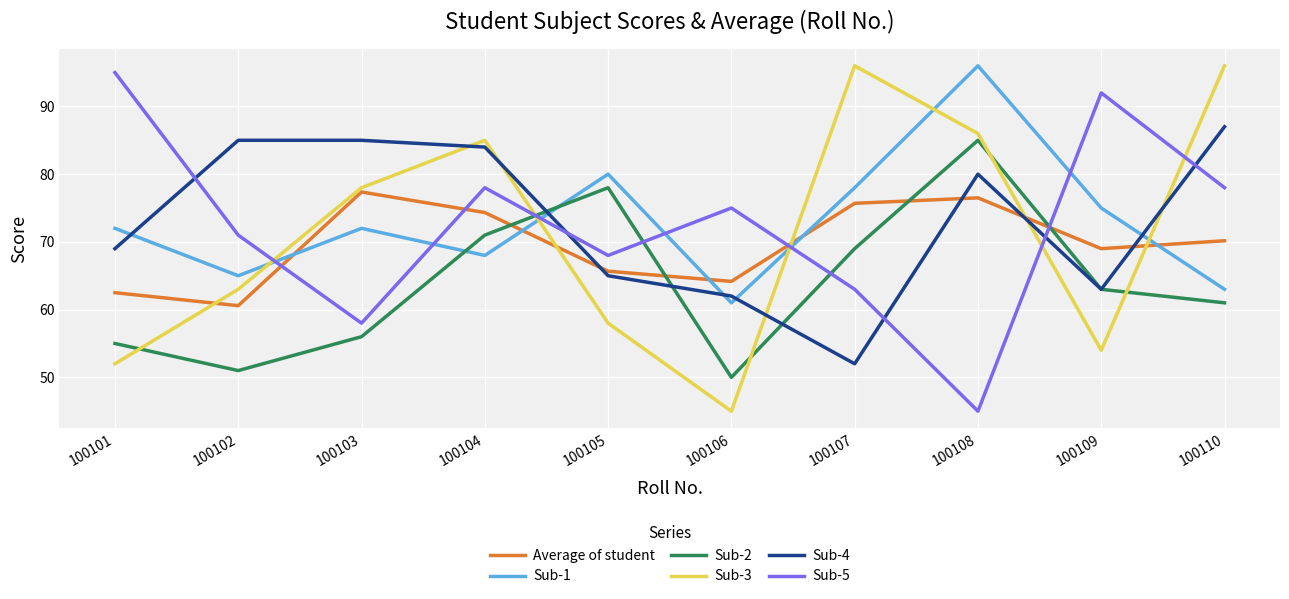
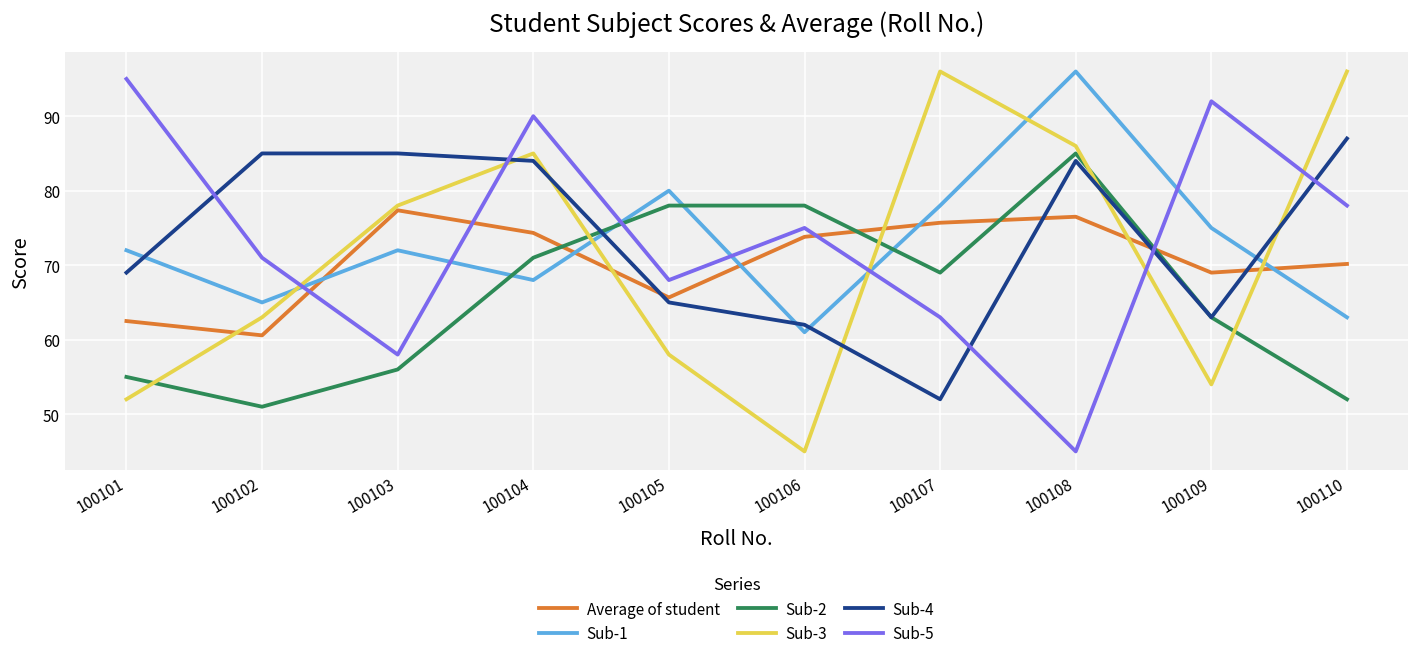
  {
    "Average of student": {
      "100101": 63,
      "100102": 61,
      "100103": 77,
      "100104": 74,
      "100105": 66,
-     "100106": 64,
+     "100106": 74,
      "100107": 76,
      "100108": 77,
      "100109": 69,
      "100110": 70
    },
    "Sub-1": {
      "100101": 72,
      "100102": 65,
      "100103": 72,
      "100104": 68,
      "100105": 80,
      "100106": 61,
      "100107": 78,
      "100108": 96,
      "100109": 75,
      "100110": 63
    },
    "Sub-2": {
      "100101": 55,
      "100102": 51,
      "100103": 56,
      "100104": 71,
      "100105": 78,
-     "100106": 50,
+     "100106": 78,
      "100107": 69,
      "100108": 85,
-     "100110": 61
+     "100110": 52
    },
    "Sub-3": {
      "100101": 52,
      "100102": 63,
      "100103": 78,
      "100104": 85,
      "100105": 58,
      "100106": 45,
      "100107": 96,
      "100108": 86,
      "100109": 54,
      "100110": 96
    },
    "Sub-4": {
      "100101": 69,
      "100102": 85,
      "100103": 85,
      "100104": 84,
      "100105": 65,
      "100106": 62,
      "100107": 52,
-     "100108": 80,
+     "100108": 84,
      "100110": 87
    },
    "Sub-5": {
      "100101": 95,
      "100102": 71,
      "100103": 58,
-     "100104": 78,
+     "100104": 90,
      "100105": 68,
      "100106": 75,
      "100107": 63,
      "100108": 45,
      "100109": 92,
      "100110": 78
    }
  }
